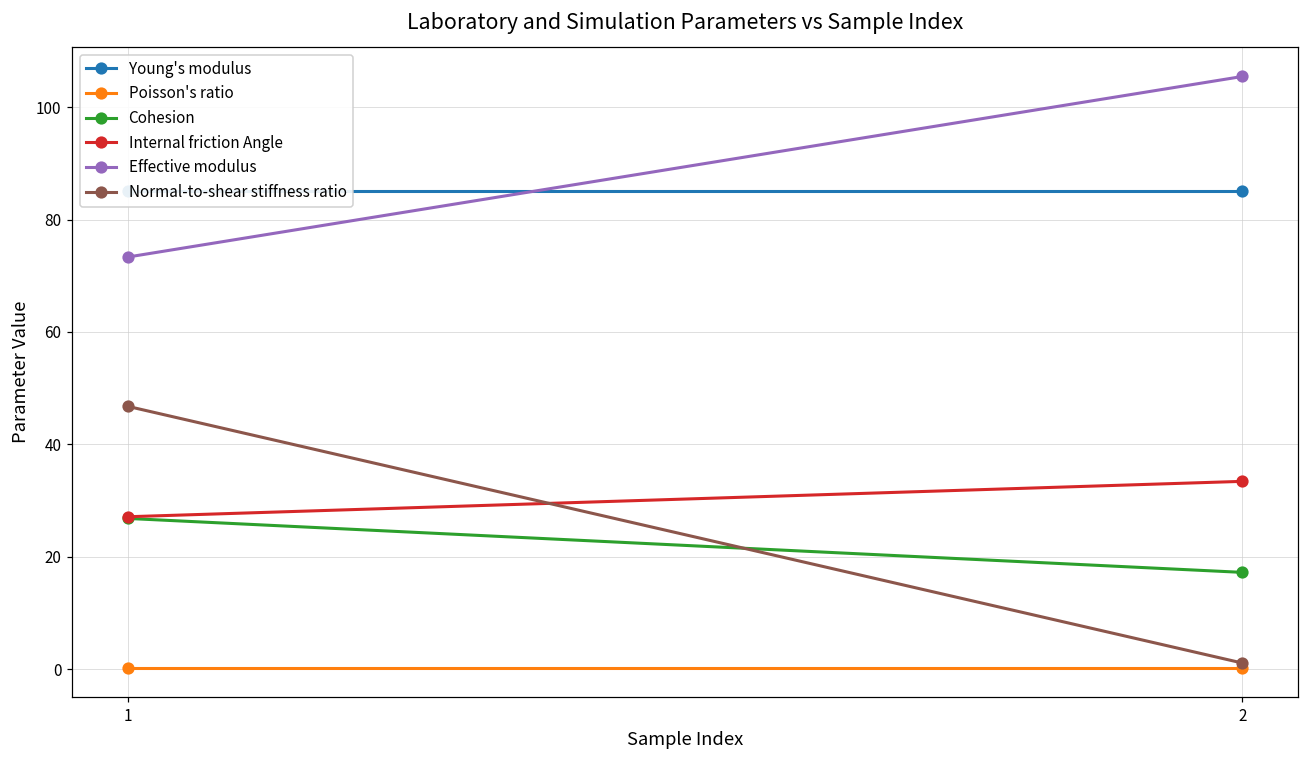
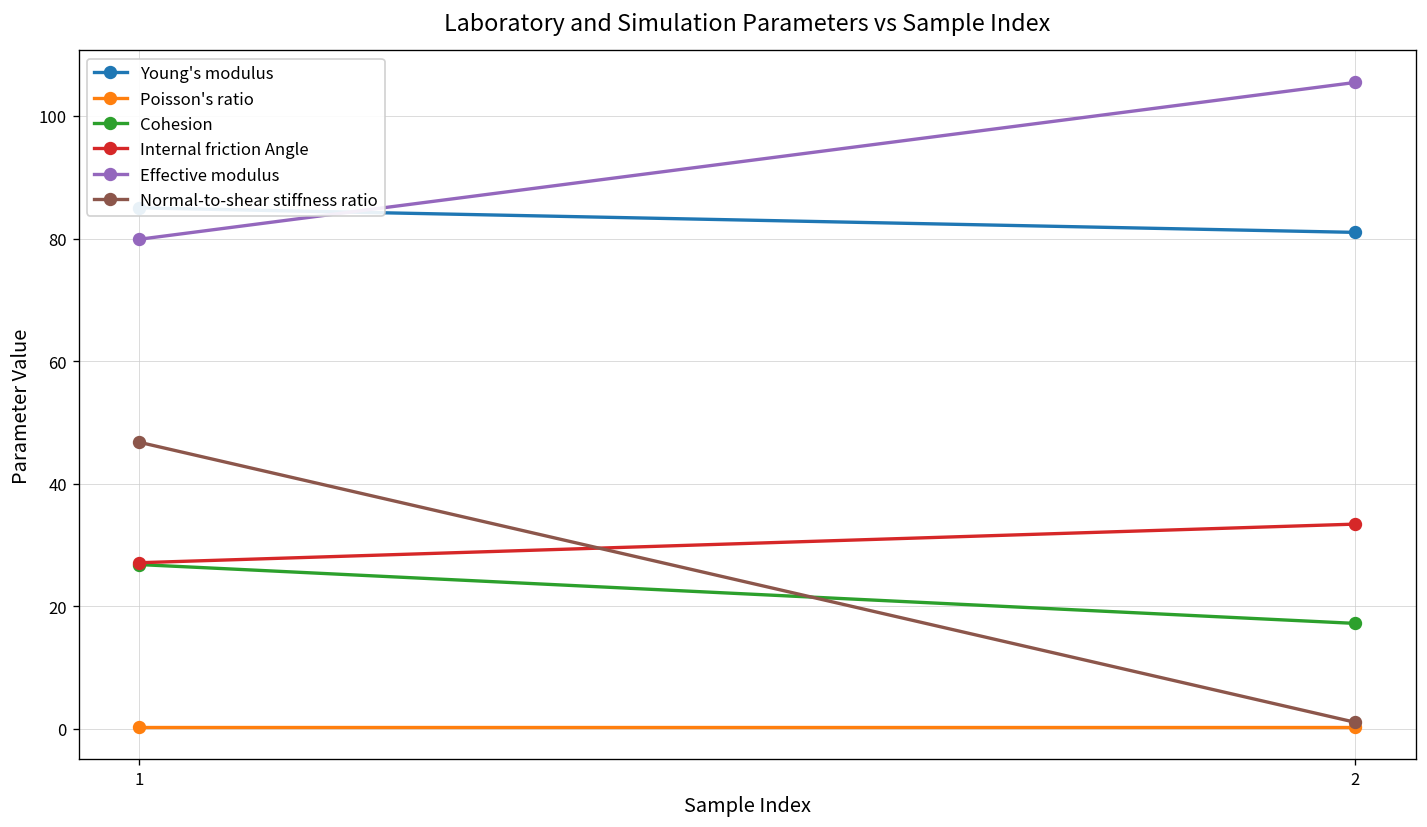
  {
    "Young's modulus": {
-     "2": 85
+     "2": 81
    },
    "Poisson's ratio": {
      "1": 0,
      "2": 0
    },
    "Cohesion": {
      "2": 17
    },
    "Internal friction Angle": {
      "2": 33
    },
    "Effective modulus": {
-     "1": 73,
+     "1": 80,
      "2": 105
    },
    "Normal-to-shear stiffness ratio": {
      "1": 47,
      "2": 1
    }
  }
